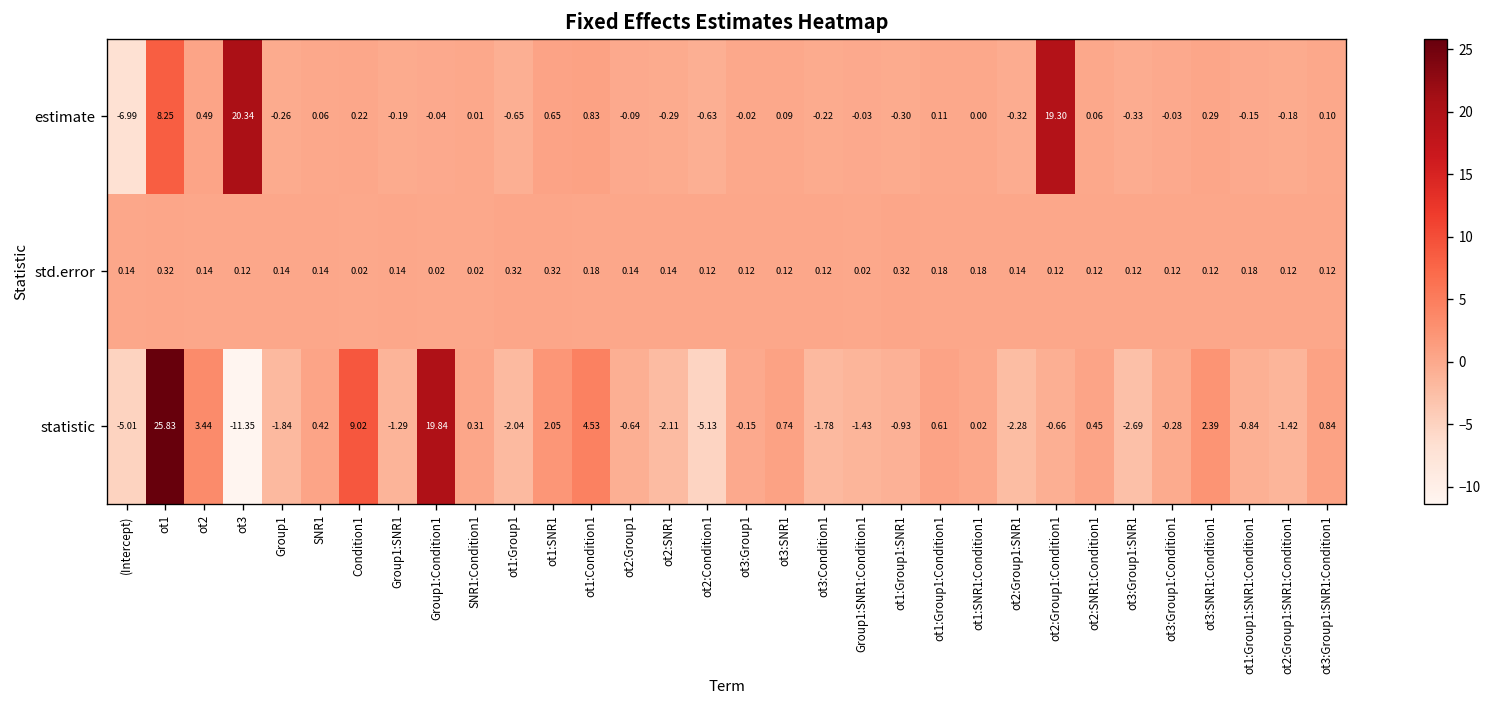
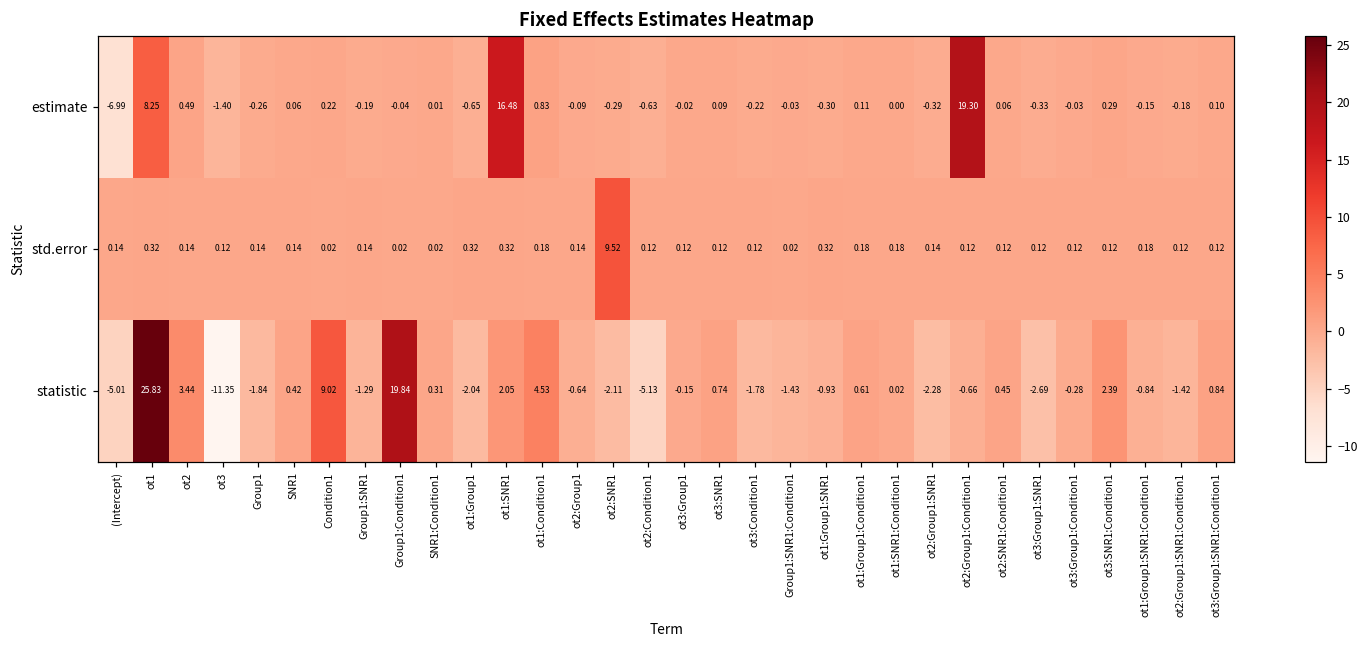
  {
    "estimate": {
      "(Intercept)": -6.99,
      "ot1": 8.25,
      "ot2": 0.49,
-     "ot3": 20.34,
+     "ot3": -1.40,
      "Group1": -0.26,
      "SNR1": 0.06,
      "Condition1": 0.22,
      "Group1:SNR1": -0.19,
      "Group1:Condition1": -0.04,
      "SNR1:Condition1": 0.01,
      "ot1:Group1": -0.65,
-     "ot1:SNR1": 0.65,
+     "ot1:SNR1": 16.48,
      "ot1:Condition1": 0.83,
      "ot2:Group1": -0.09,
      "ot2:SNR1": -0.29,
      "ot2:Condition1": -0.63,
      "ot3:Group1": -0.02,
      "ot3:SNR1": 0.09,
      "ot3:Condition1": -0.22,
      "Group1:SNR1:Condition1": -0.03,
      "ot1:Group1:SNR1": -0.30,
      "ot1:Group1:Condition1": 0.11,
      "ot1:SNR1:Condition1": 0.00,
      "ot2:Group1:SNR1": -0.32,
      "ot2:Group1:Condition1": 19.30,
      "ot2:SNR1:Condition1": 0.06,
      "ot3:Group1:SNR1": -0.33,
      "ot3:Group1:Condition1": -0.03,
      "ot3:SNR1:Condition1": 0.29,
      "ot1:Group1:SNR1:Condition1": -0.15,
      "ot2:Group1:SNR1:Condition1": -0.18,
      "ot3:Group1:SNR1:Condition1": 0.10
    },
    "std.error": {
      "(Intercept)": 0.14,
      "ot1": 0.32,
      "ot2": 0.14,
      "ot3": 0.12,
      "Group1": 0.14,
      "SNR1": 0.14,
      "Condition1": 0.02,
      "Group1:SNR1": 0.14,
      "Group1:Condition1": 0.02,
      "SNR1:Condition1": 0.02,
      "ot1:Group1": 0.32,
      "ot1:SNR1": 0.32,
      "ot1:Condition1": 0.18,
      "ot2:Group1": 0.14,
-     "ot2:SNR1": 0.14,
+     "ot2:SNR1": 9.52,
      "ot2:Condition1": 0.12,
      "ot3:Group1": 0.12,
      "ot3:SNR1": 0.12,
      "ot3:Condition1": 0.12,
      "Group1:SNR1:Condition1": 0.02,
      "ot1:Group1:SNR1": 0.32,
      "ot1:Group1:Condition1": 0.18,
      "ot1:SNR1:Condition1": 0.18,
      "ot2:Group1:SNR1": 0.14,
      "ot2:Group1:Condition1": 0.12,
      "ot2:SNR1:Condition1": 0.12,
      "ot3:Group1:SNR1": 0.12,
      "ot3:Group1:Condition1": 0.12,
      "ot3:SNR1:Condition1": 0.12,
      "ot1:Group1:SNR1:Condition1": 0.18,
      "ot2:Group1:SNR1:Condition1": 0.12,
      "ot3:Group1:SNR1:Condition1": 0.12
    },
    "statistic": {
      "(Intercept)": -5.01,
      "ot1": 25.83,
      "ot2": 3.44,
      "ot3": -11.35,
      "Group1": -1.84,
      "SNR1": 0.42,
      "Condition1": 9.02,
      "Group1:SNR1": -1.29,
      "Group1:Condition1": 19.84,
      "SNR1:Condition1": 0.31,
      "ot1:Group1": -2.04,
      "ot1:SNR1": 2.05,
      "ot1:Condition1": 4.53,
      "ot2:Group1": -0.64,
      "ot2:SNR1": -2.11,
      "ot2:Condition1": -5.13,
      "ot3:Group1": -0.15,
      "ot3:SNR1": 0.74,
      "ot3:Condition1": -1.78,
      "Group1:SNR1:Condition1": -1.43,
      "ot1:Group1:SNR1": -0.93,
      "ot1:Group1:Condition1": 0.61,
      "ot1:SNR1:Condition1": 0.02,
      "ot2:Group1:SNR1": -2.28,
      "ot2:Group1:Condition1": -0.66,
      "ot2:SNR1:Condition1": 0.45,
      "ot3:Group1:SNR1": -2.69,
      "ot3:Group1:Condition1": -0.28,
      "ot3:SNR1:Condition1": 2.39,
      "ot1:Group1:SNR1:Condition1": -0.84,
      "ot2:Group1:SNR1:Condition1": -1.42,
      "ot3:Group1:SNR1:Condition1": 0.84
    }
  }
